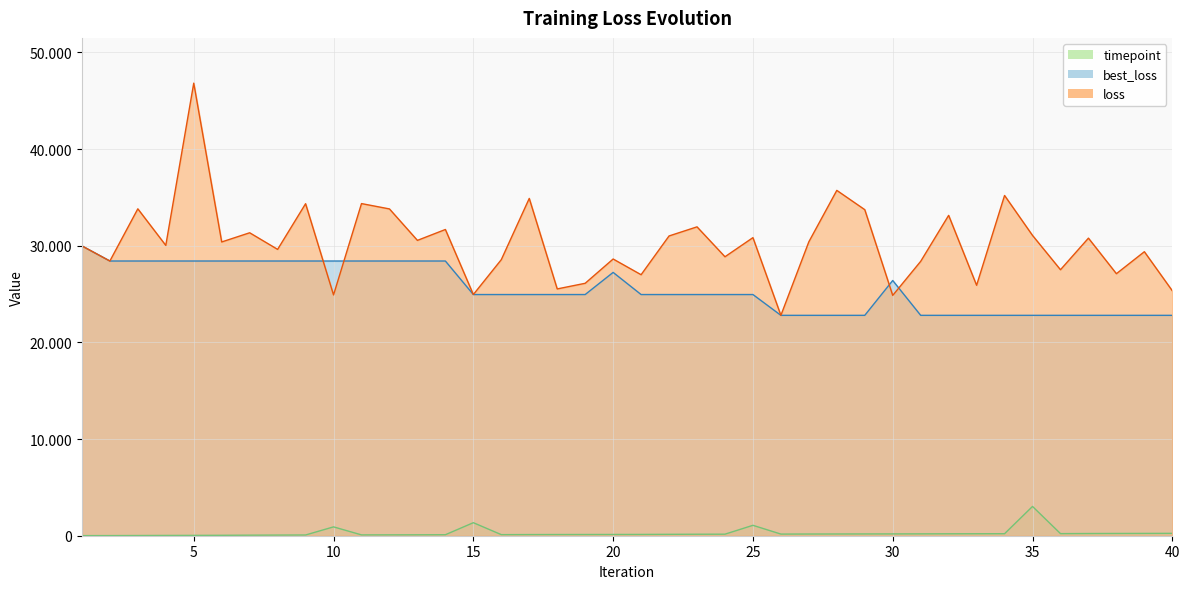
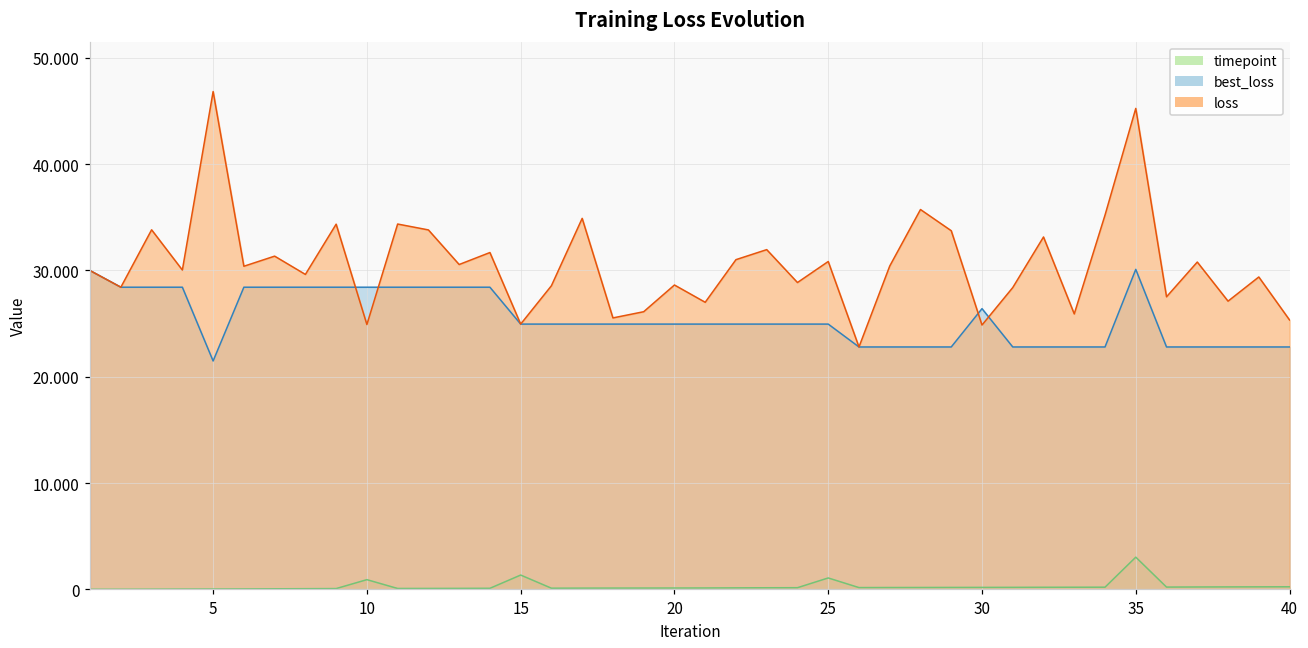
  {
    "timepoint": {
      "5": 0,
      "10": 1,
      "15": 1,
      "20": 0,
      "25": 1,
      "30": 0,
      "35": 3,
      "40": 0
    },
    "best_loss": {
-     "5": 28,
+     "5": 21,
      "10": 28,
-     "20": 27,
+     "20": 25,
      "25": 25,
      "30": 26,
-     "35": 23,
+     "35": 30,
      "40": 23
    },
    "loss": {
      "5": 47,
      "10": 25,
      "20": 29,
      "25": 31,
      "30": 25,
-     "35": 31,
+     "35": 45,
      "40": 25
    }
  }
